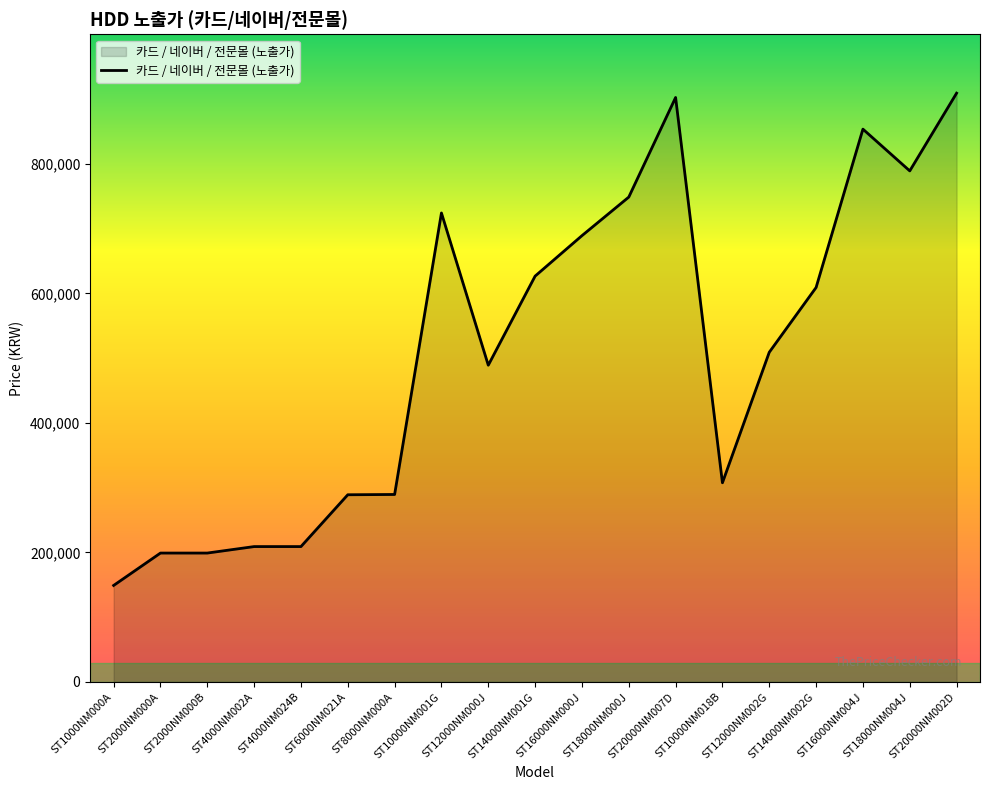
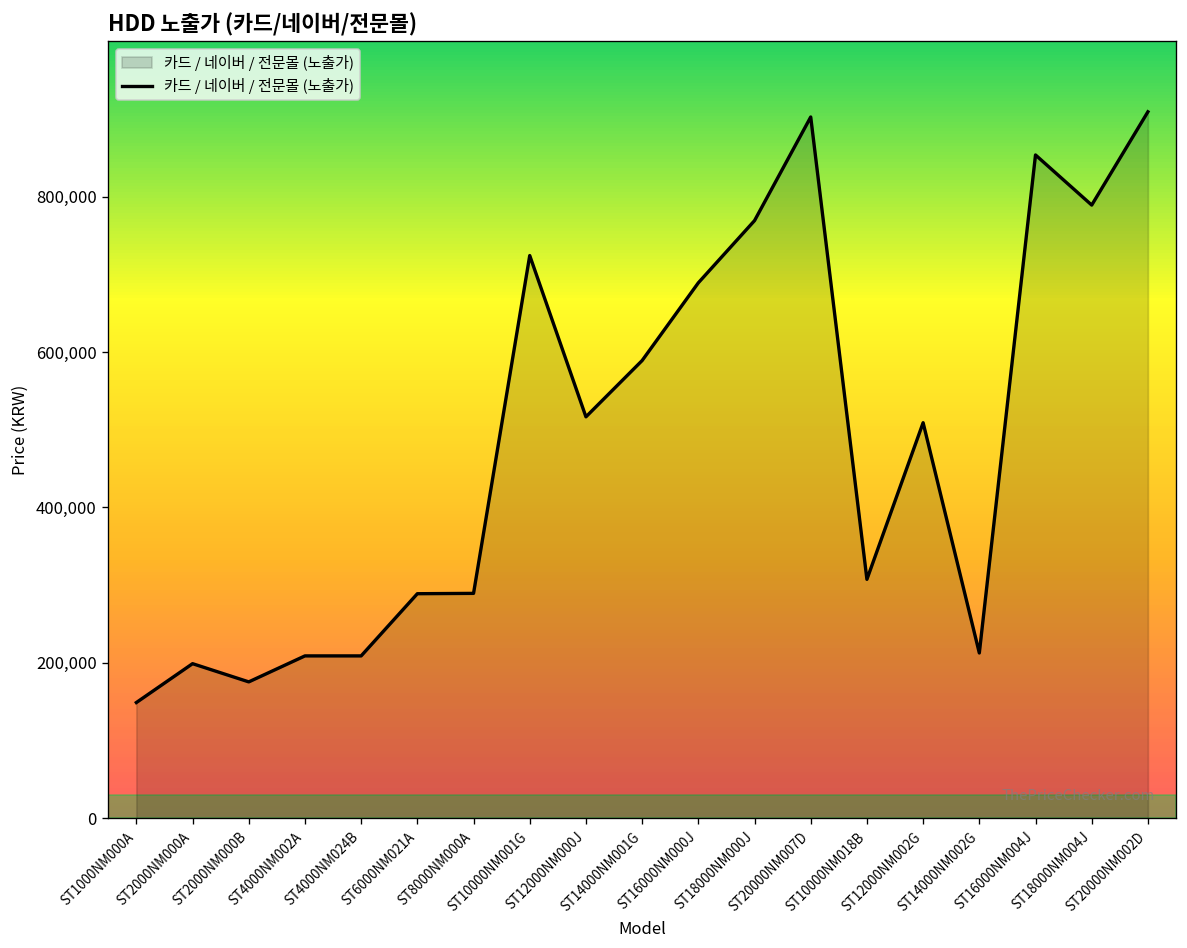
  {
    "ST1000NM000A": "150,000",
    "ST2000NM000A": "200,000",
-   "ST2000NM000B": "200,000",
+   "ST2000NM000B": "180,000",
    "ST4000NM002A": "210,000",
    "ST4000NM024B": "210,000",
    "ST6000NM021A": "290,000",
    "ST8000NM000A": "290,000",
    "ST10000NM001G": "720,000",
-   "ST12000NM000J": "490,000",
-   "ST14000NM001G": "630,000",
+   "ST12000NM000J": "520,000",
+   "ST14000NM001G": "590,000",
    "ST16000NM000J": "690,000",
-   "ST18000NM000J": "750,000",
+   "ST18000NM000J": "770,000",
    "ST20000NM007D": "900,000",
    "ST10000NM018B": "310,000",
    "ST12000NM002G": "510,000",
-   "ST14000NM002G": "610,000",
+   "ST14000NM002G": "210,000",
    "ST16000NM004J": "850,000",
    "ST18000NM004J": "790,000",
    "ST20000NM002D": "910,000"
  }
